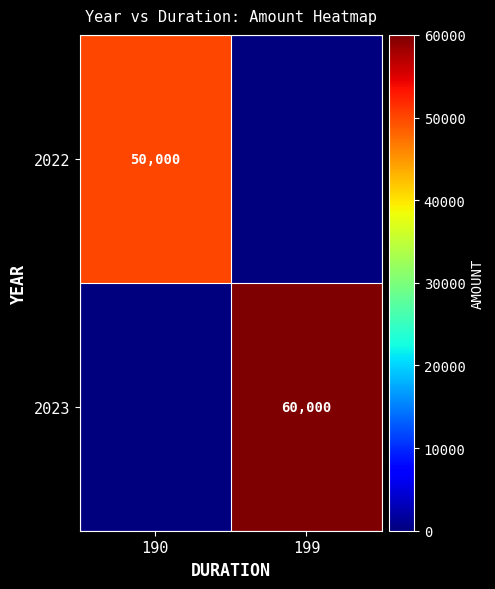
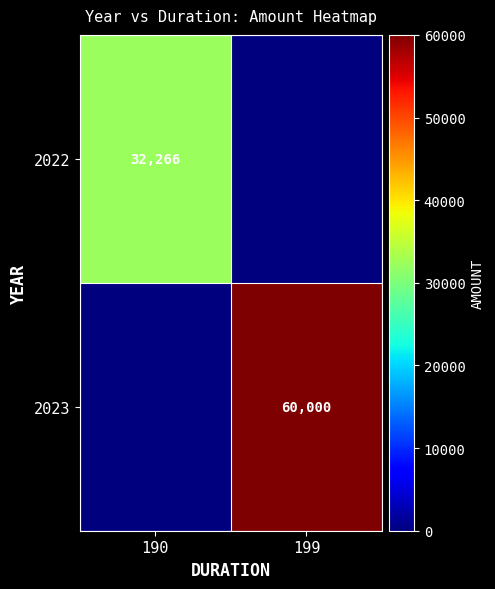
  {
    "2022": {
-     "190": "50,000"
+     "190": "32,266"
    },
    "2023": {
      "199": "60,000"
    }
  }
